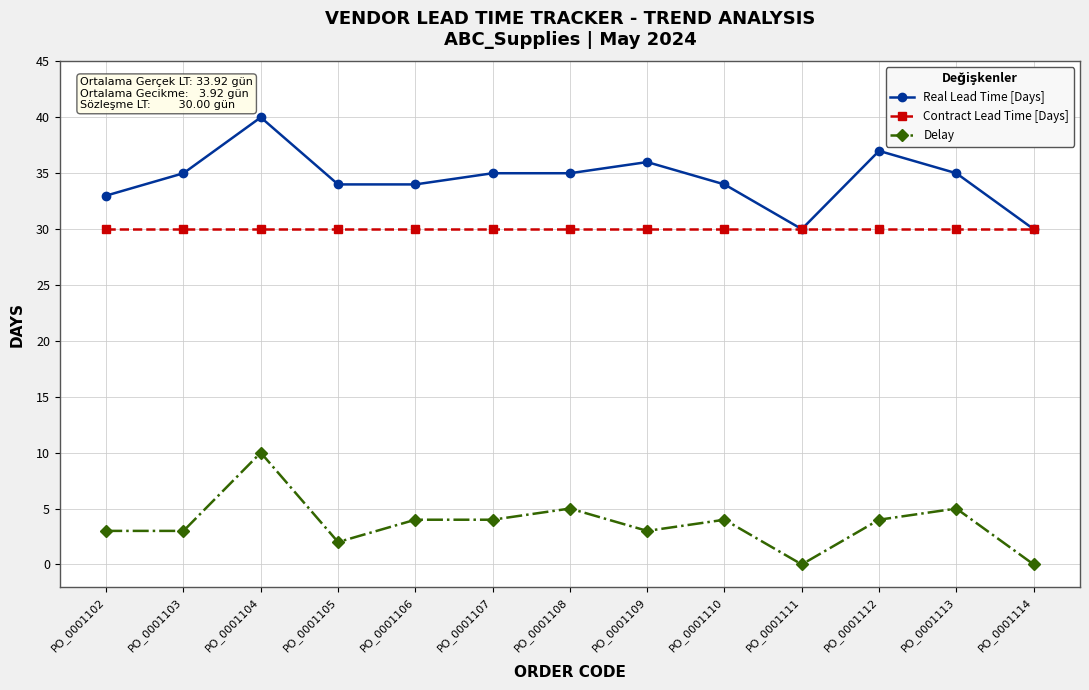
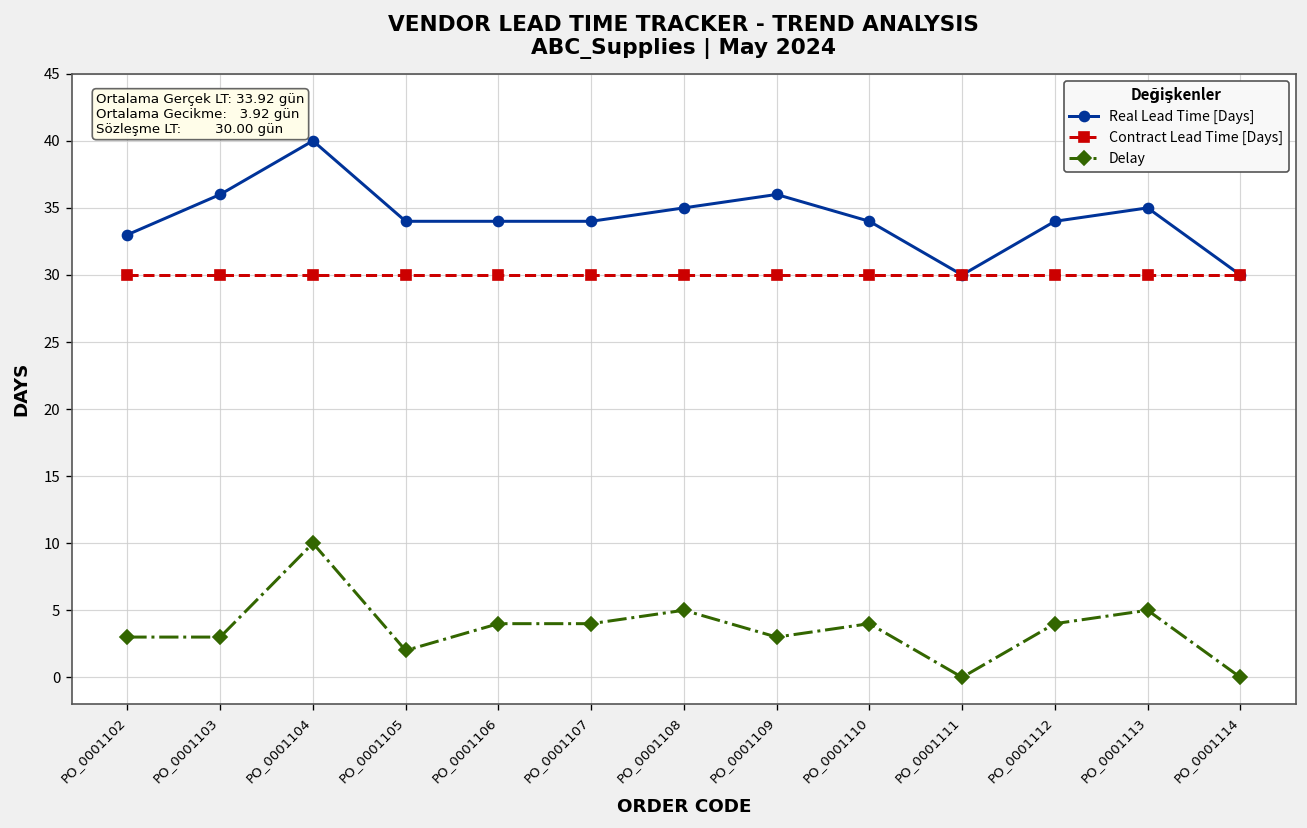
  {
    "Real Lead Time [Days]": {
      "PO_0001102": 33,
-     "PO_0001103": 35,
+     "PO_0001103": 36,
      "PO_0001105": 34,
      "PO_0001106": 34,
-     "PO_0001107": 35,
+     "PO_0001107": 34,
      "PO_0001108": 35,
      "PO_0001109": 36,
      "PO_0001110": 34,
-     "PO_0001112": 37,
+     "PO_0001112": 34,
      "PO_0001113": 35
    },
    "Contract Lead Time [Days]": {
      "PO_0001102": 30,
      "PO_0001103": 30,
      "PO_0001104": 30,
      "PO_0001105": 30,
      "PO_0001106": 30,
      "PO_0001107": 30,
      "PO_0001108": 30,
      "PO_0001109": 30,
      "PO_0001110": 30,
      "PO_0001112": 30,
      "PO_0001113": 30
    },
    "Delay": {
      "PO_0001102": 3,
      "PO_0001103": 3,
      "PO_0001104": 10,
      "PO_0001105": 2,
      "PO_0001106": 4,
      "PO_0001107": 4,
      "PO_0001108": 5,
      "PO_0001109": 3,
      "PO_0001110": 4,
      "PO_0001111": 0,
      "PO_0001112": 4,
      "PO_0001113": 5,
      "PO_0001114": 0
    }
  }
